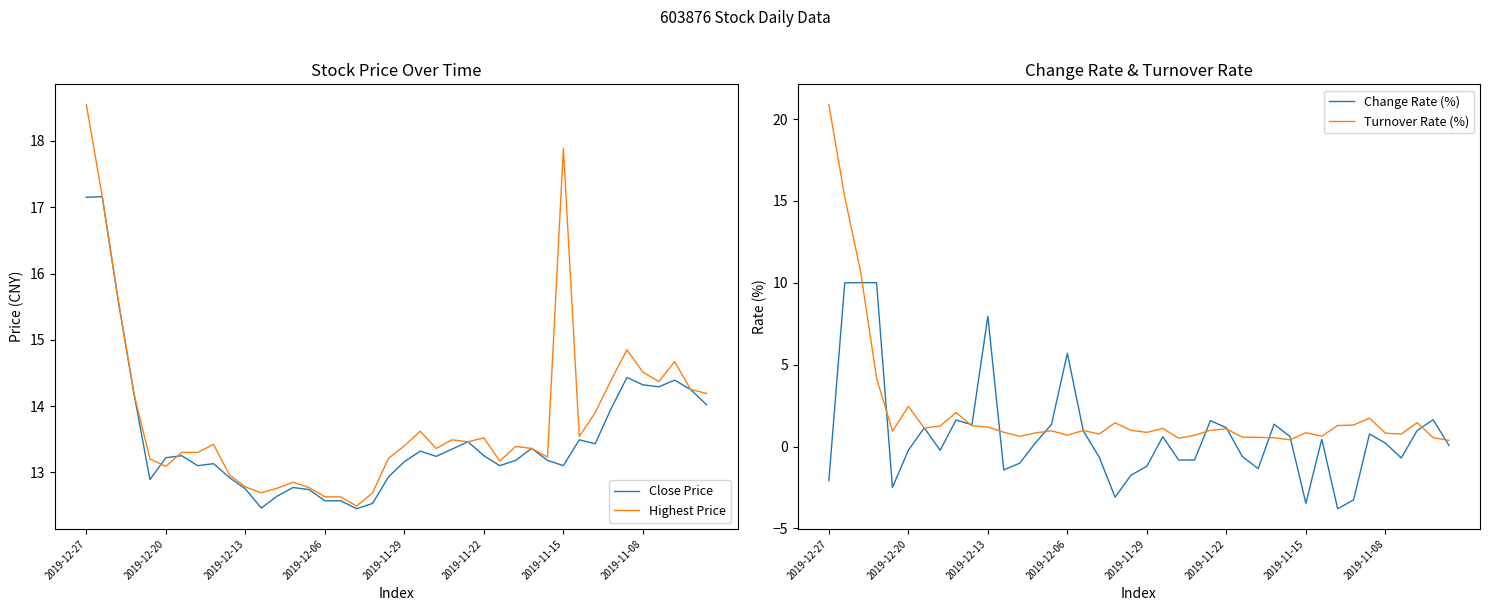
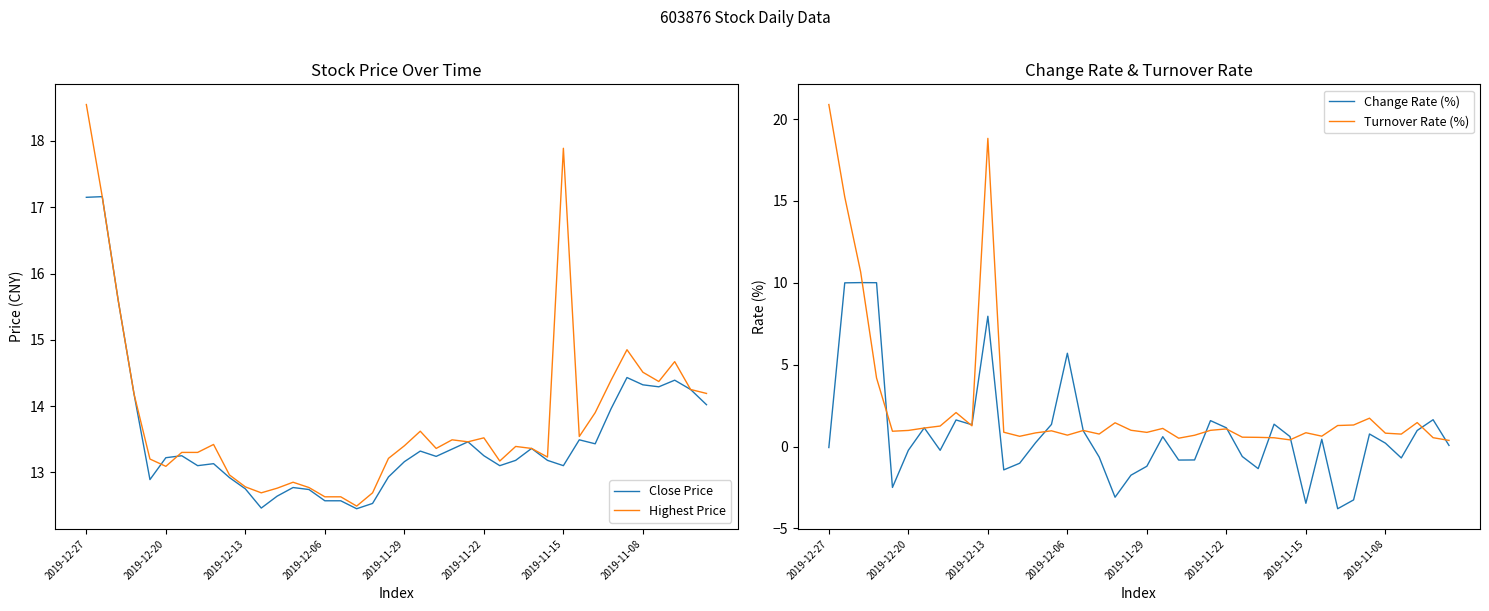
  {
    "Stock Price Over Time": {
      "Close Price": {
        "2019-12-27": 17.2,
        "2019-12-20": 13.2,
        "2019-12-06": 12.6,
        "2019-11-29": 13.2,
        "2019-11-22": 13.3,
        "2019-11-15": 13.1,
        "2019-11-08": 14.3
      },
      "Highest Price": {
        "2019-12-27": 18.6,
        "2019-12-20": 13.1,
        "2019-12-06": 12.6,
        "2019-11-29": 13.4,
        "2019-11-22": 13.5,
        "2019-11-15": 17.9,
        "2019-11-08": 14.5
      }
    },
    "Change Rate & Turnover Rate": {
      "Change Rate (%)": {
-       "2019-12-27": -2.1,
+       "2019-12-27": -0.1,
        "2019-12-20": -0.2,
        "2019-12-13": 8.0,
        "2019-12-06": 5.7,
        "2019-11-29": -1.2,
        "2019-11-15": -3.5,
        "2019-11-08": 0.2
      },
      "Turnover Rate (%)": {
        "2019-12-27": 20.9,
-       "2019-12-20": 2.4,
-       "2019-12-13": 1.2,
+       "2019-12-20": 1.0,
+       "2019-12-13": 18.8,
        "2019-12-06": 0.7,
        "2019-11-29": 0.9,
        "2019-11-15": 0.8,
        "2019-11-08": 0.8
      }
    }
  }
